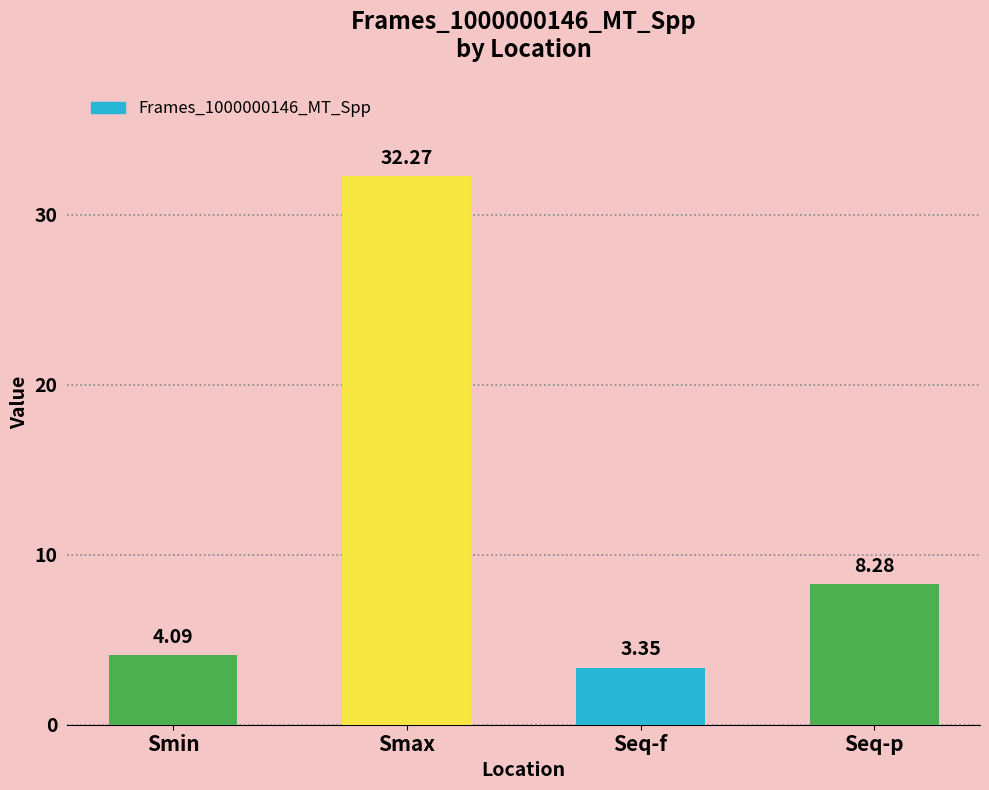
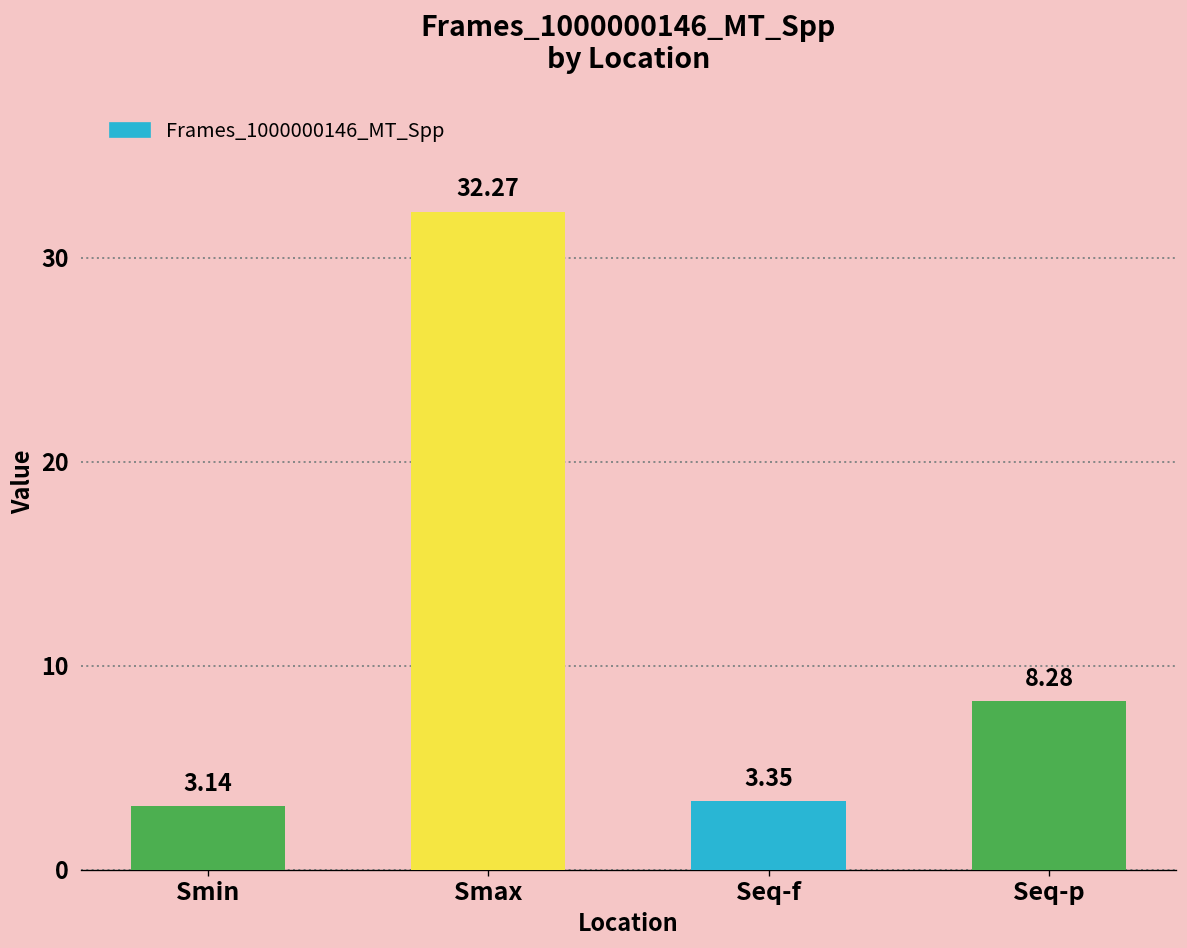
  {
-   "Smin": 4.09,
+   "Smin": 3.14,
    "Smax": 32.27,
    "Seq-f": 3.35,
    "Seq-p": 8.28
  }
